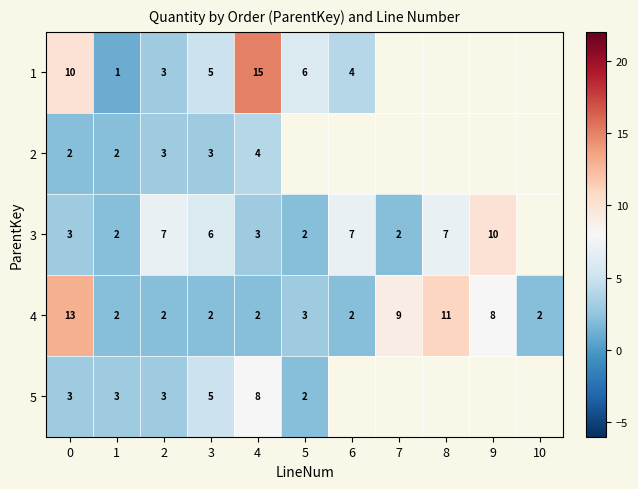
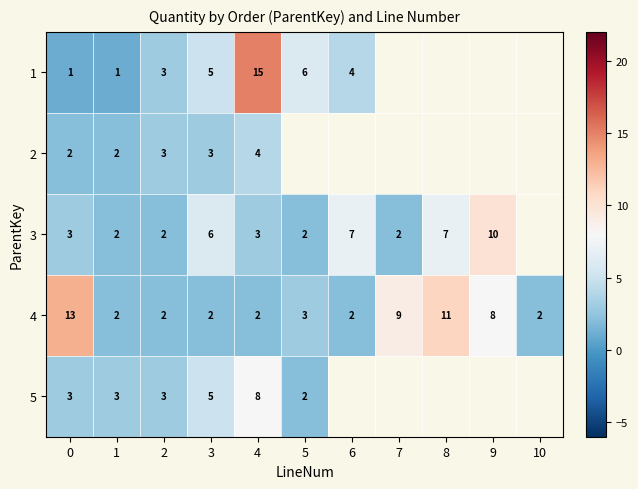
  {
    "1": {
-     "0": 10,
+     "0": 1,
      "1": 1,
      "2": 3,
      "3": 5,
      "4": 15,
      "5": 6,
      "6": 4
    },
    "2": {
      "0": 2,
      "1": 2,
      "2": 3,
      "3": 3,
      "4": 4
    },
    "3": {
      "0": 3,
      "1": 2,
-     "2": 7,
+     "2": 2,
      "3": 6,
      "4": 3,
      "5": 2,
      "6": 7,
      "7": 2,
      "8": 7,
      "9": 10
    },
    "4": {
      "0": 13,
      "1": 2,
      "2": 2,
      "3": 2,
      "4": 2,
      "5": 3,
      "6": 2,
      "7": 9,
      "8": 11,
      "9": 8,
      "10": 2
    },
    "5": {
      "0": 3,
      "1": 3,
      "2": 3,
      "3": 5,
      "4": 8,
      "5": 2
    }
  }
